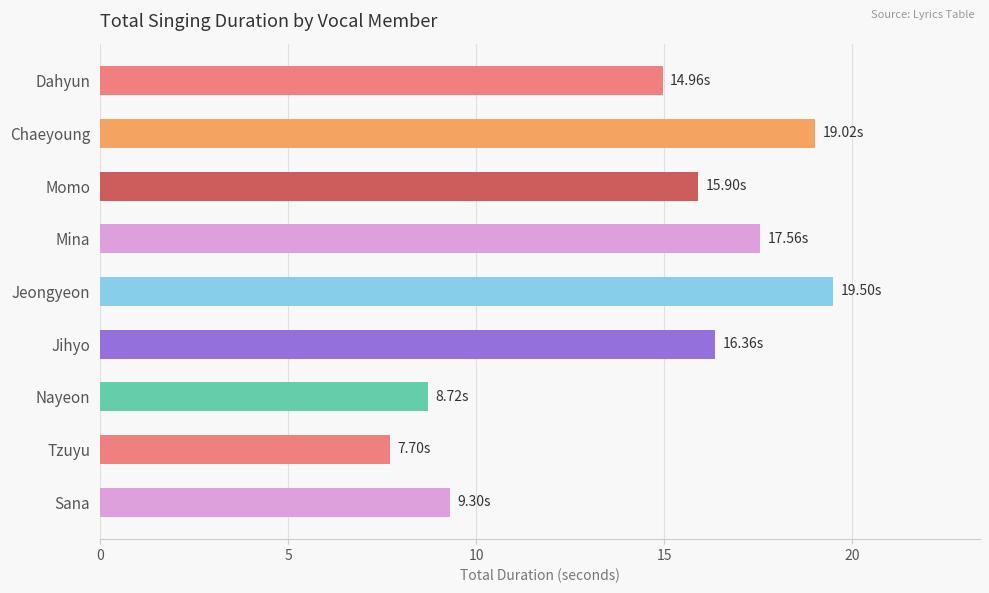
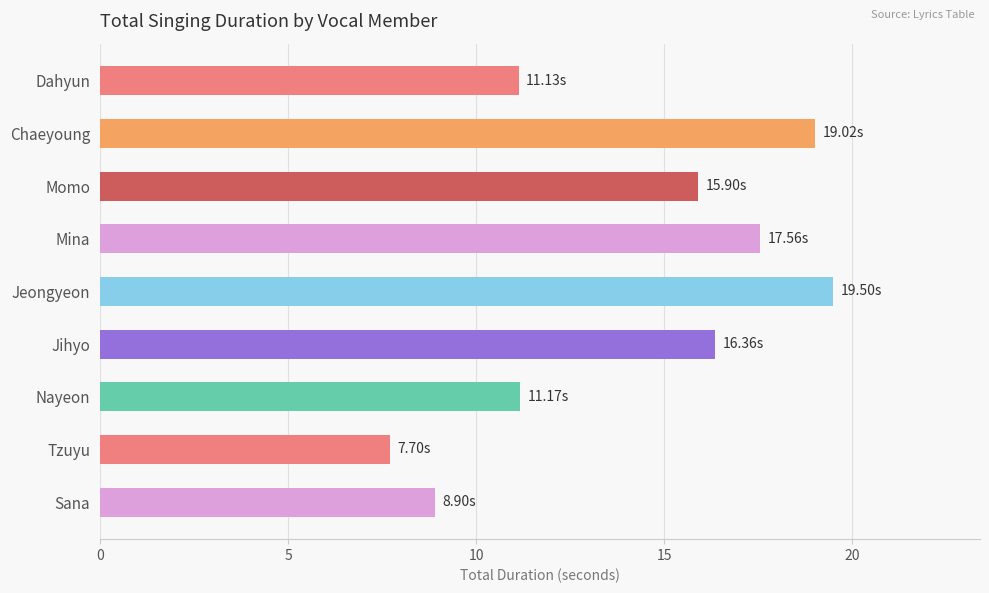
  {
-   "Dahyun": "14.96s",
+   "Dahyun": "11.13s",
    "Chaeyoung": "19.02s",
    "Momo": "15.90s",
    "Mina": "17.56s",
    "Jeongyeon": "19.50s",
    "Jihyo": "16.36s",
-   "Nayeon": "8.72s",
+   "Nayeon": "11.17s",
    "Tzuyu": "7.70s",
-   "Sana": "9.30s"
+   "Sana": "8.90s"
  }
